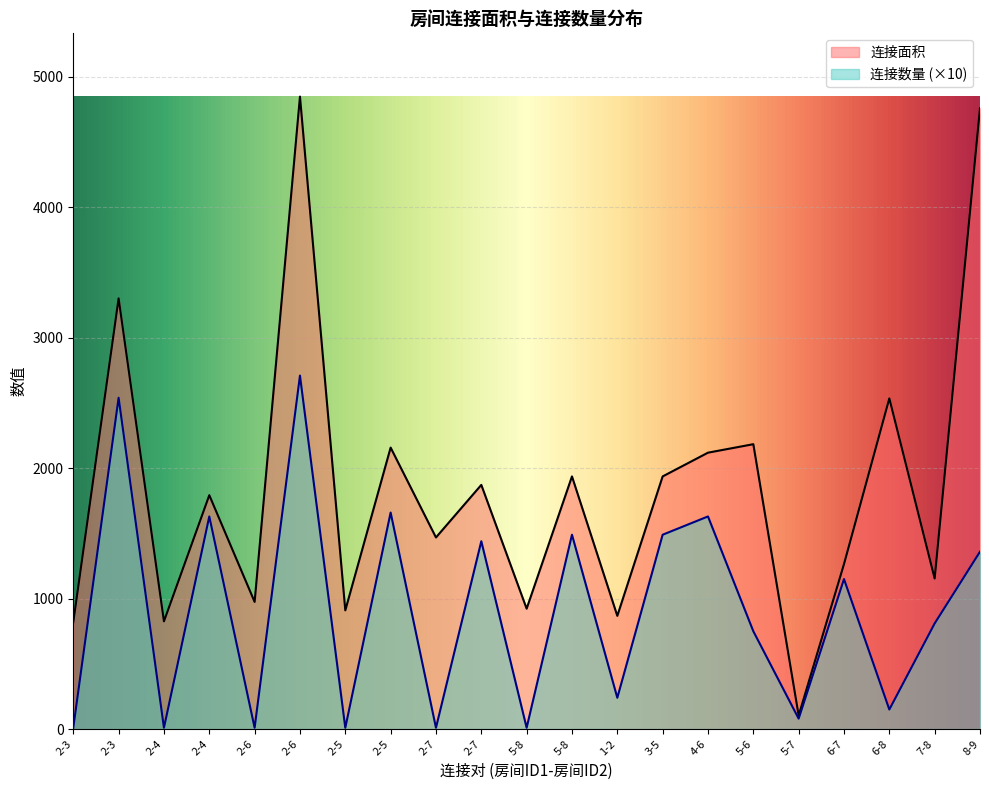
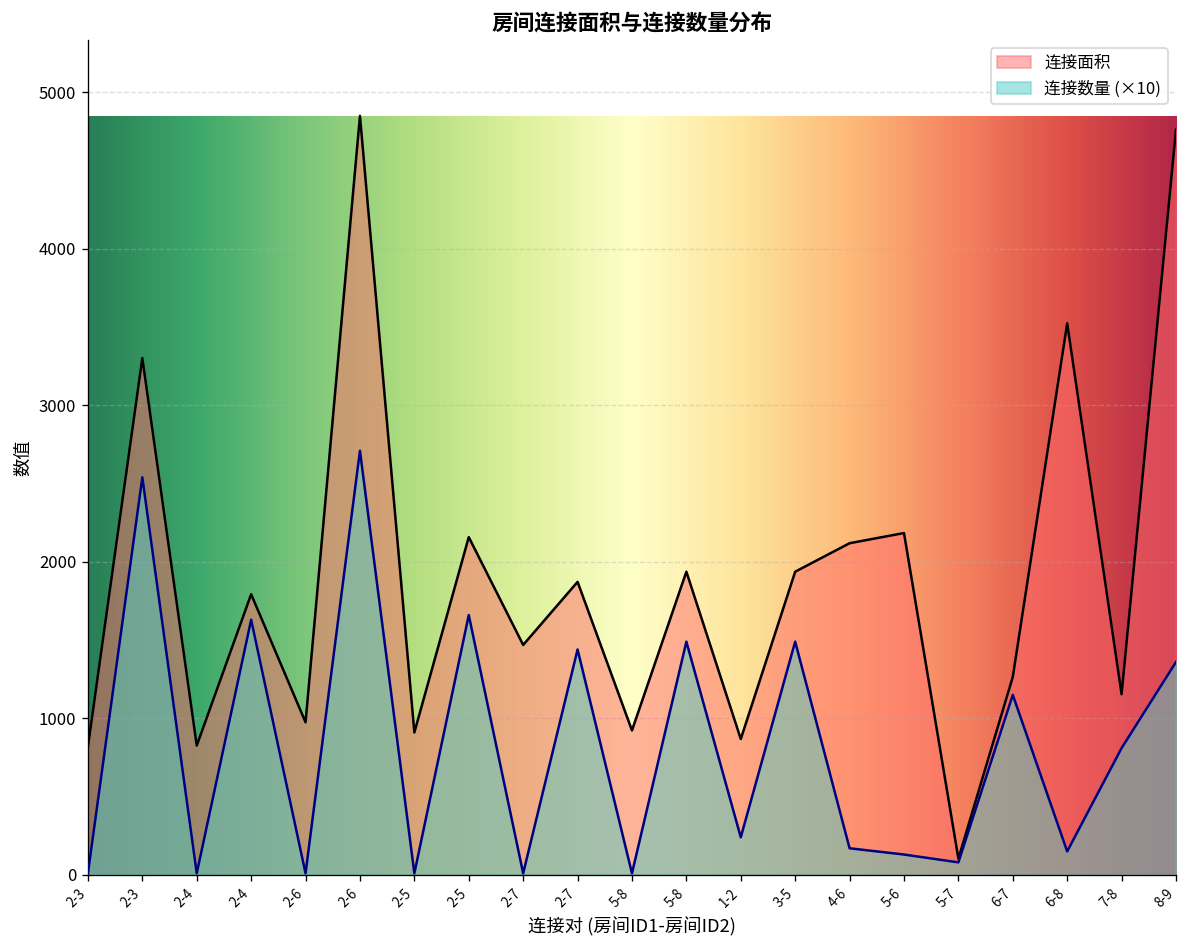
  {
    "连接面积": {
      "1-2": 870,
      "3-5": 1940,
      "4-6": 2120,
      "5-6": 2180,
      "5-7": 100,
      "6-7": 1270,
-     "6-8": 2540,
+     "6-8": 3520,
      "7-8": 1150,
      "8-9": 4760
    },
    "连接数量 (×10)": {
      "1-2": 240,
      "3-5": 1490,
-     "4-6": 1630,
-     "5-6": 750,
+     "4-6": 170,
+     "5-6": 130,
      "5-7": 80,
      "6-7": 1150,
      "6-8": 150,
      "7-8": 810,
      "8-9": 1360
    }
  }
